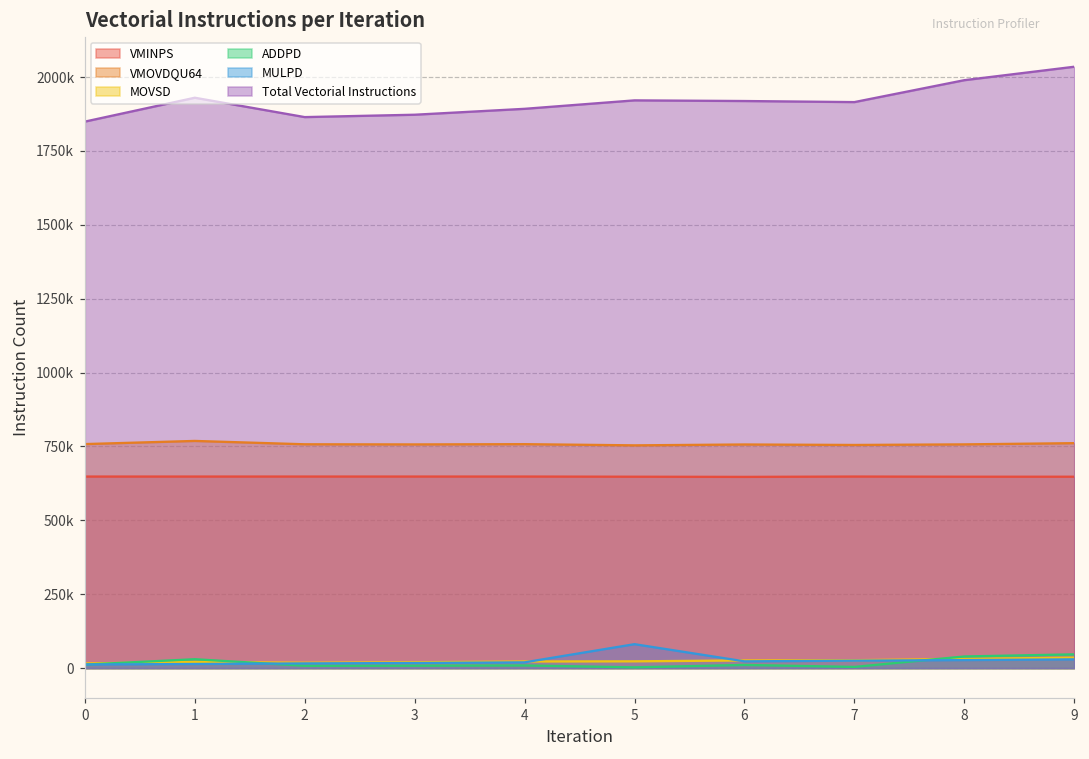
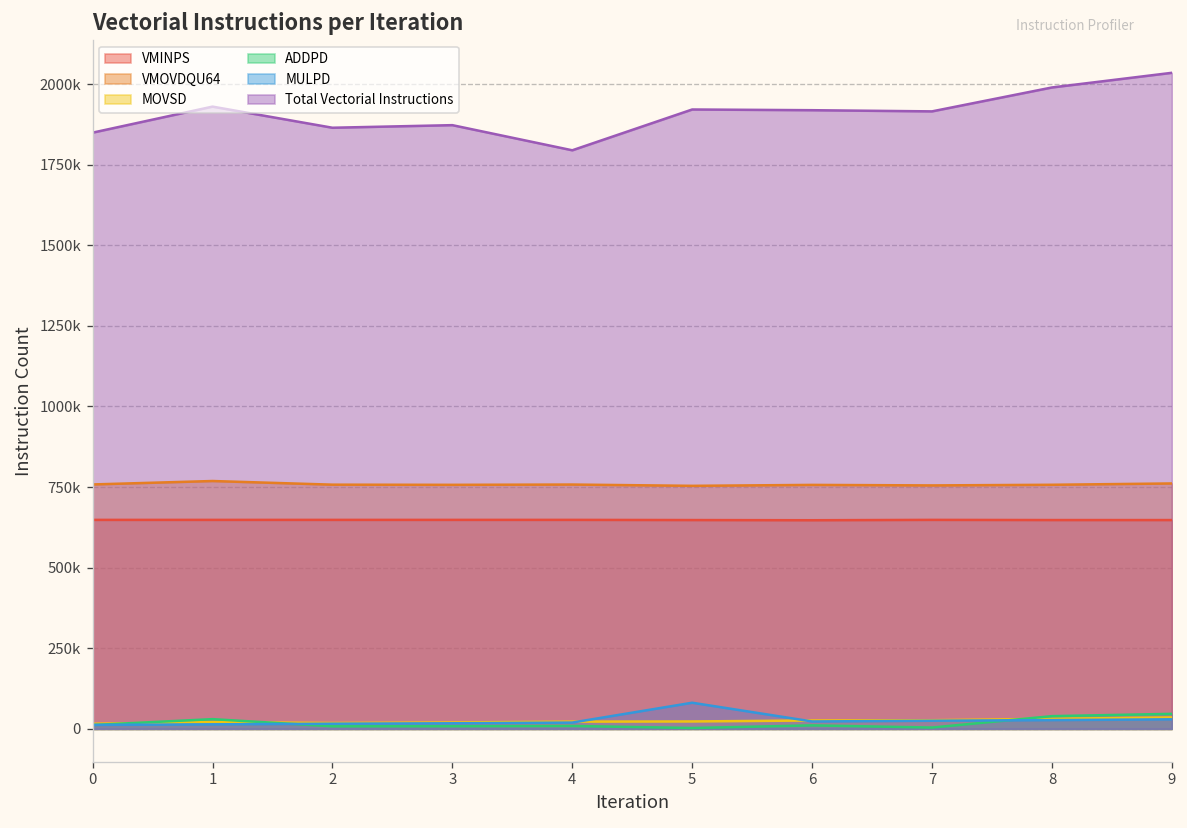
  {
    "ADDPD": {
      "4": 10000,
      "5": 0,
      "6": 10000,
      "7": 0,
      "9": 50000
    },
    "MULPD": {
      "5": 80000
    },
    "Total Vectorial Instructions": {
      "0": 1850000,
      "2": 1860000,
      "3": 1870000,
-     "4": 1890000,
+     "4": 1790000,
      "5": 1920000,
      "6": 1920000,
      "7": 1920000,
      "8": 1990000,
      "9": 2040000
    }
  }
